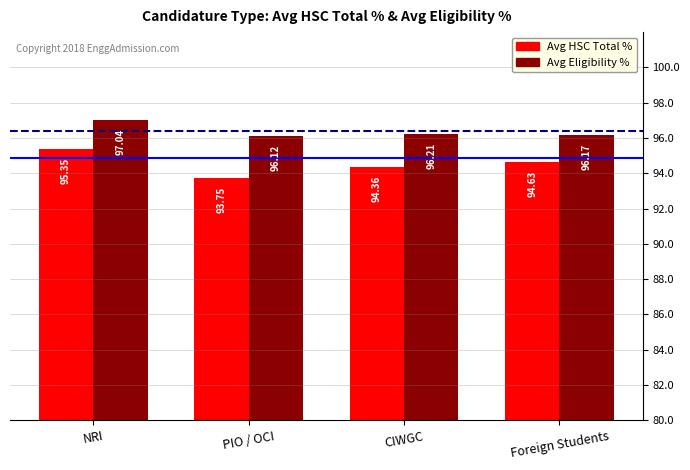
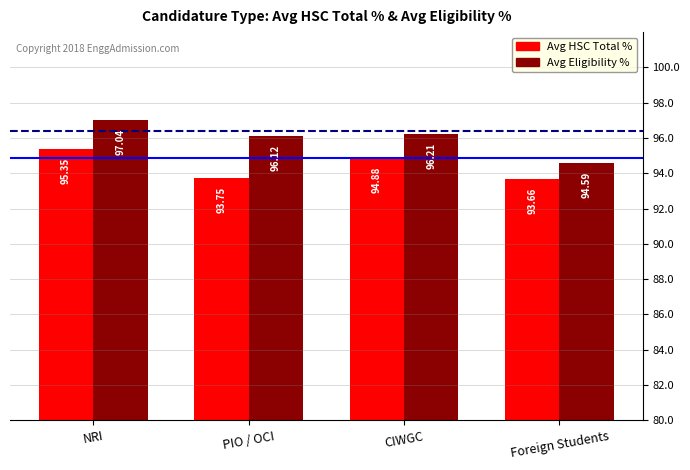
  {
    "Avg HSC Total %": {
      "NRI": 95.35,
      "PIO / OCI": 93.75,
-     "CIWGC": 94.36,
-     "Foreign Students": 94.63
+     "CIWGC": 94.88,
+     "Foreign Students": 93.66
    },
    "Avg Eligibility %": {
      "NRI": 97.04,
      "PIO / OCI": 96.12,
      "CIWGC": 96.21,
-     "Foreign Students": 96.17
+     "Foreign Students": 94.59
    }
  }
